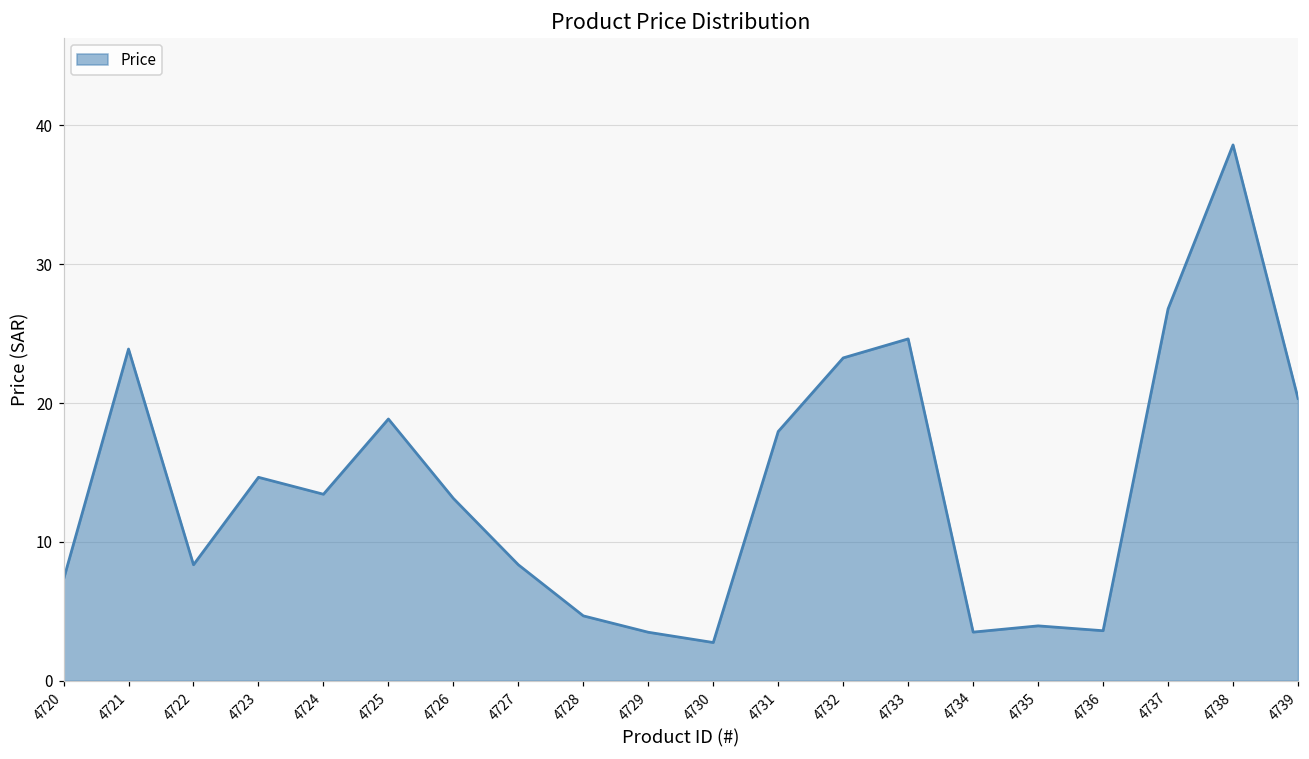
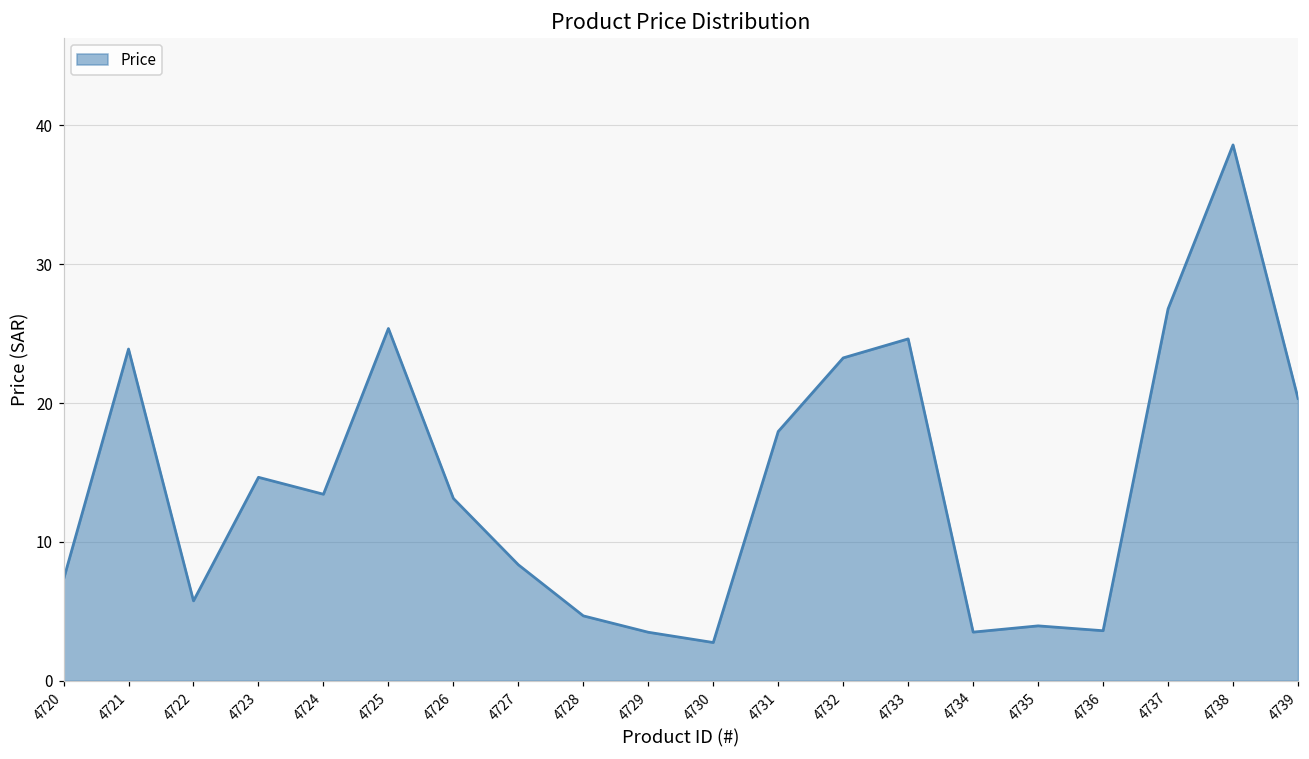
  {
    "4720": 7.3,
    "4721": 23.9,
-   "4722": 8.4,
+   "4722": 5.8,
    "4723": 14.7,
    "4724": 13.4,
-   "4725": 18.9,
+   "4725": 25.4,
    "4726": 13.1,
    "4727": 8.4,
    "4728": 4.7,
    "4729": 3.5,
    "4730": 2.8,
    "4731": 18.0,
    "4732": 23.3,
    "4733": 24.6,
    "4734": 3.5,
    "4735": 4.0,
    "4736": 3.6,
    "4737": 26.8,
    "4738": 38.6,
    "4739": 20.3
  }
